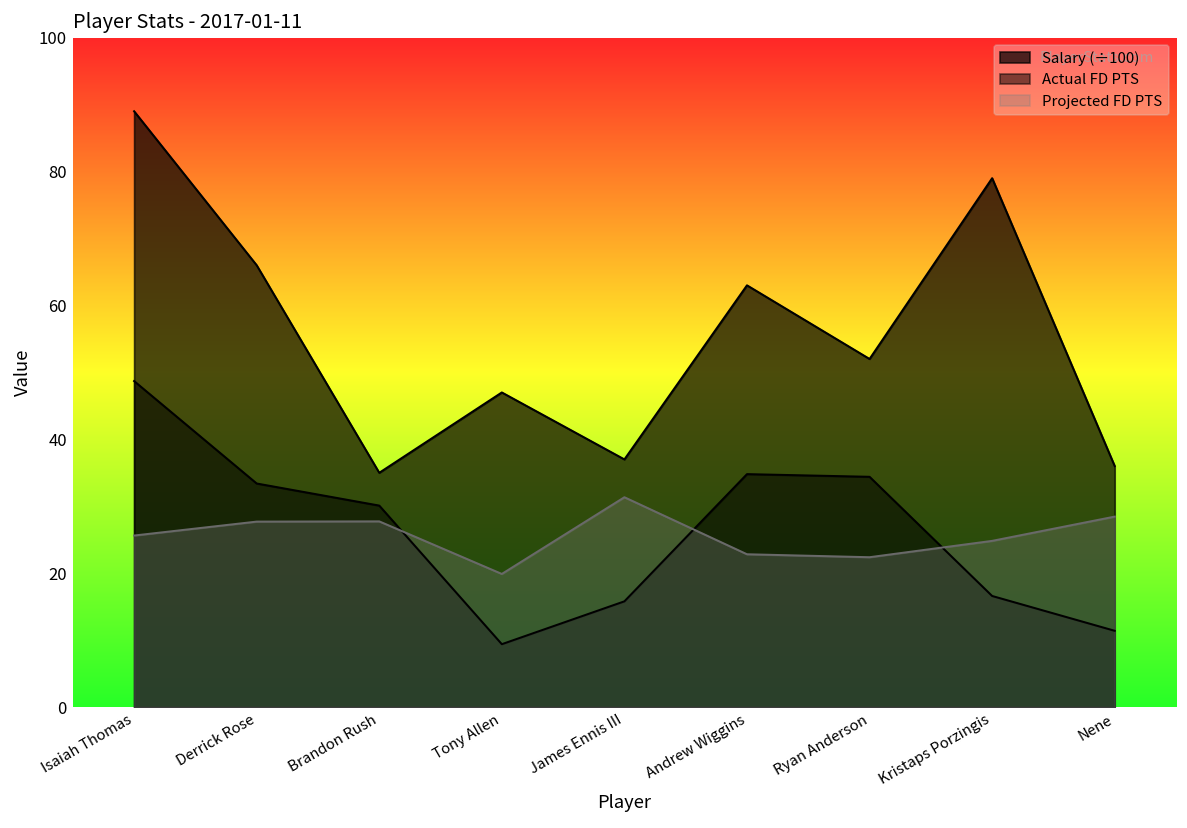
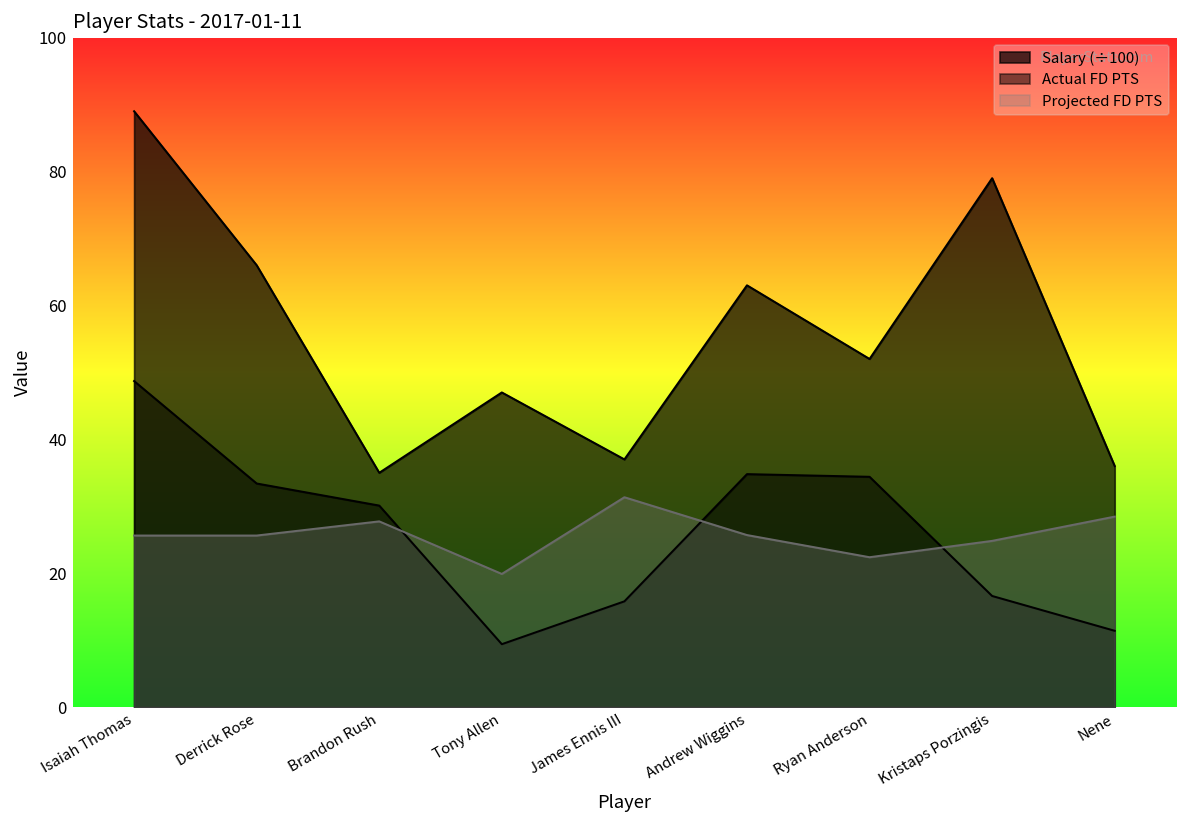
  {
    "Projected FD PTS": {
      "Isaiah Thomas": 26,
-     "Derrick Rose": 28,
+     "Derrick Rose": 26,
      "Brandon Rush": 28,
      "Tony Allen": 20,
      "James Ennis III": 31,
-     "Andrew Wiggins": 23,
+     "Andrew Wiggins": 26,
      "Ryan Anderson": 22,
      "Kristaps Porzingis": 25,
      "Nene": 28
    }
  }
